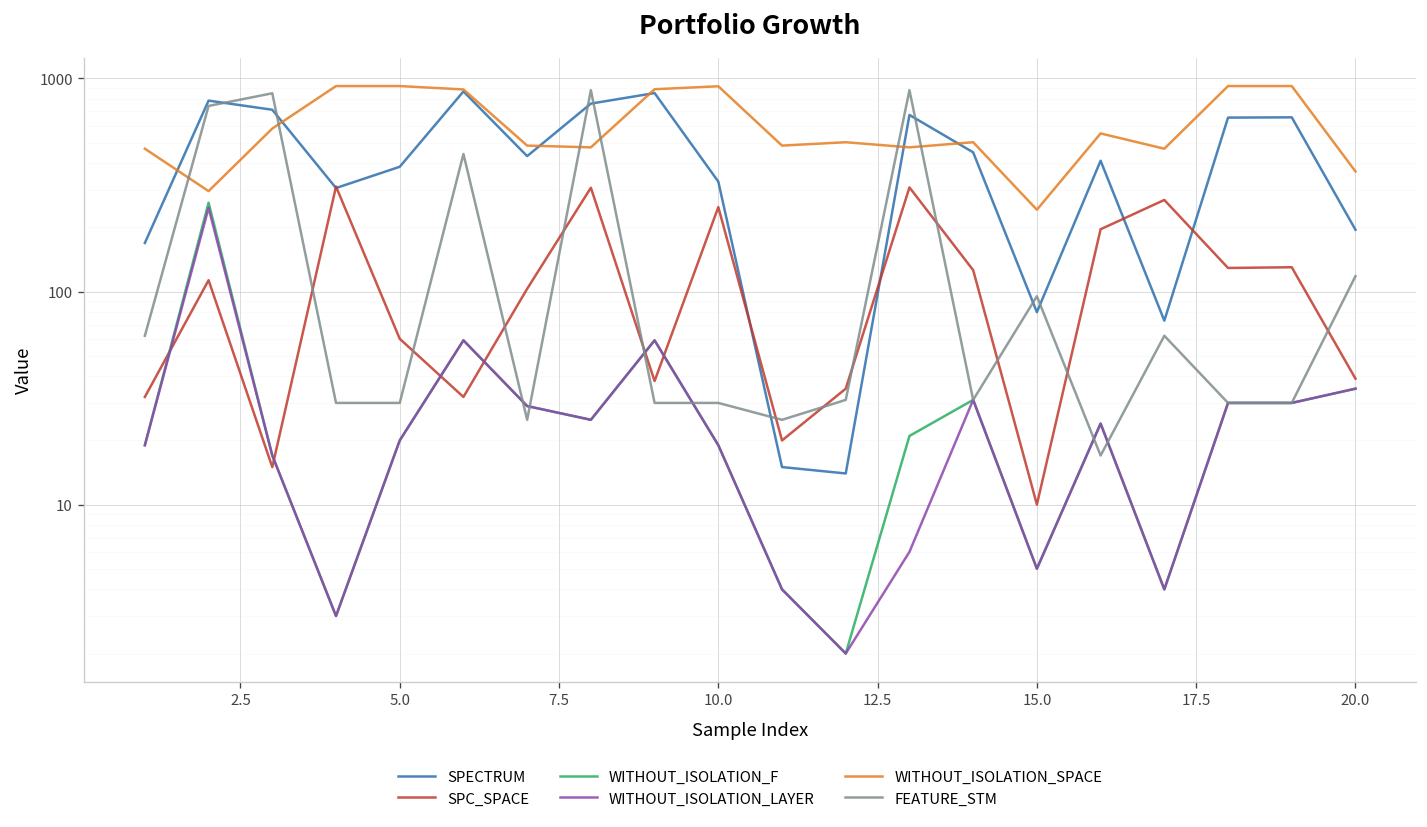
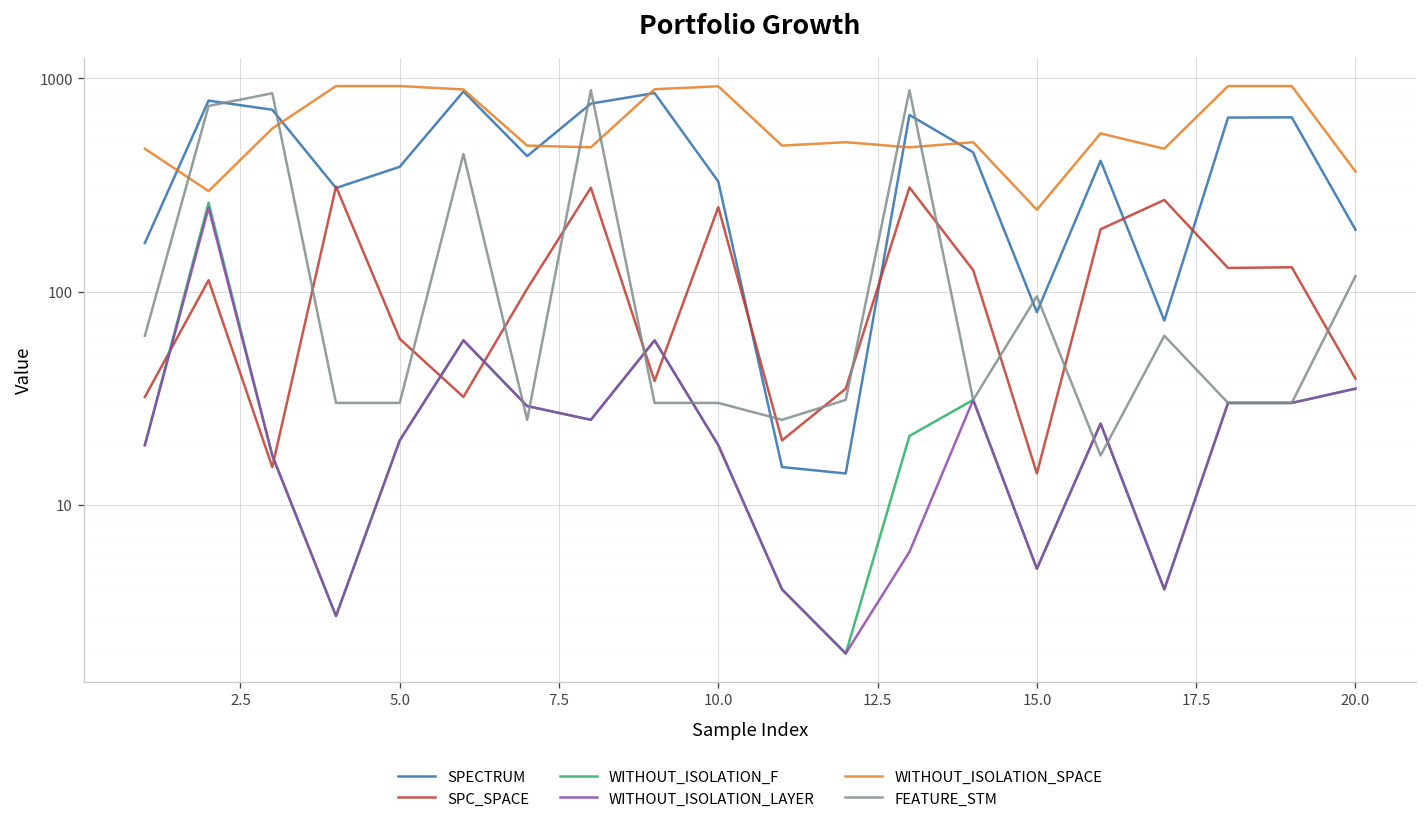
  {
    "SPECTRUM": {
      "5.0": 390,
      "10.0": 330,
      "15.0": 80,
      "20.0": 200
    },
    "SPC_SPACE": {
      "5.0": 60,
      "10.0": 250,
-     "15.0": 10,
+     "15.0": 14,
      "20.0": 39
    },
    "WITHOUT_ISOLATION_SPACE": {
      "5.0": 900,
      "10.0": 900,
      "15.0": 240,
      "20.0": 370
    },
    "FEATURE_STM": {
      "5.0": 30,
      "10.0": 30,
      "15.0": 100,
      "20.0": 120
    }
  }
